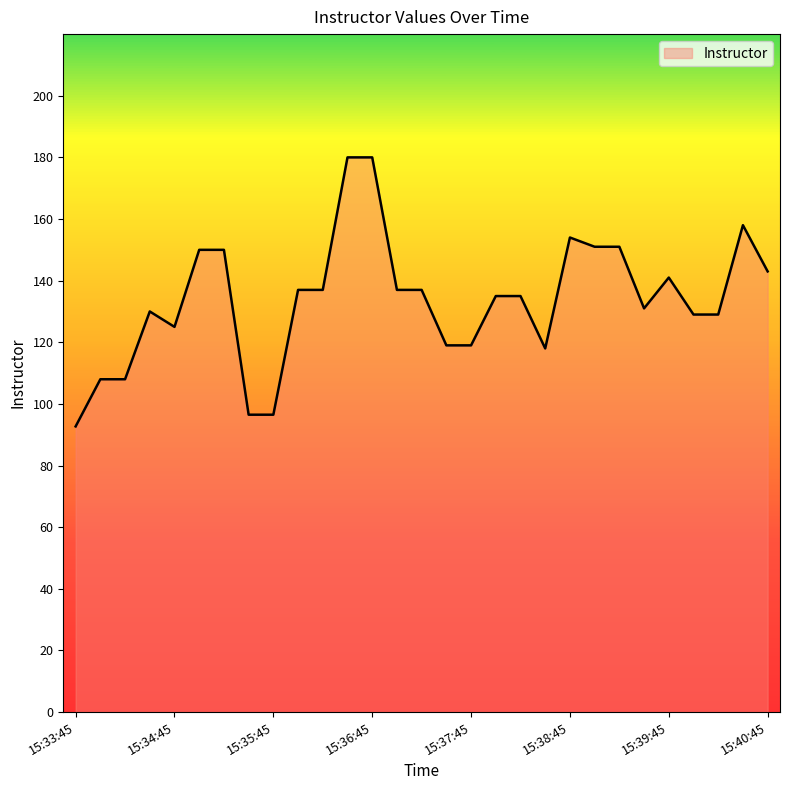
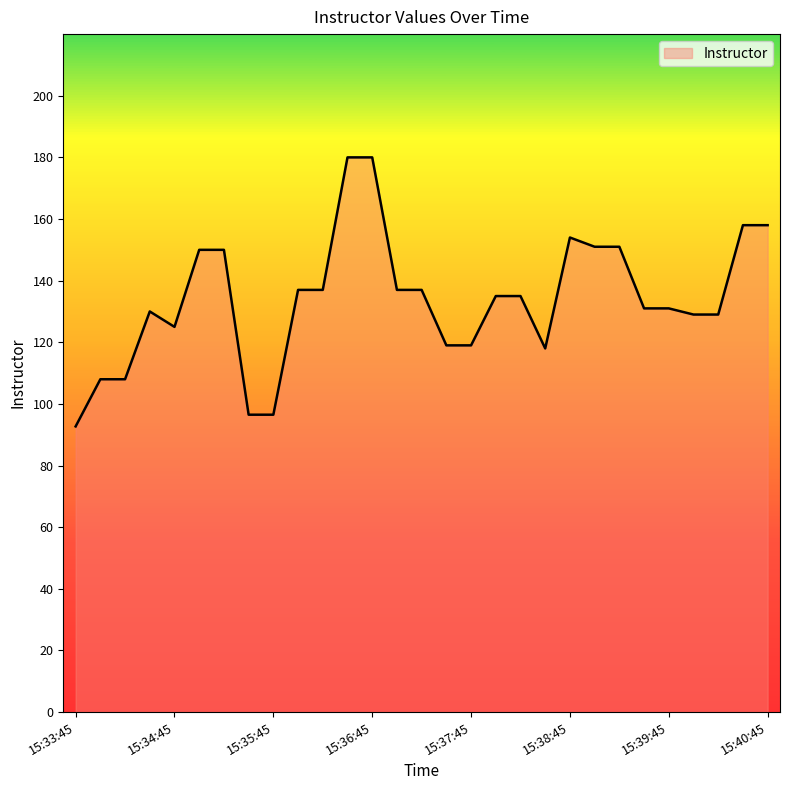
  {
    "15:33:45": 93,
    "15:34:45": 125,
    "15:35:45": 97,
    "15:36:45": 180,
    "15:37:45": 119,
    "15:38:45": 154,
-   "15:39:45": 141,
-   "15:40:45": 143
+   "15:39:45": 131,
+   "15:40:45": 158
  }
